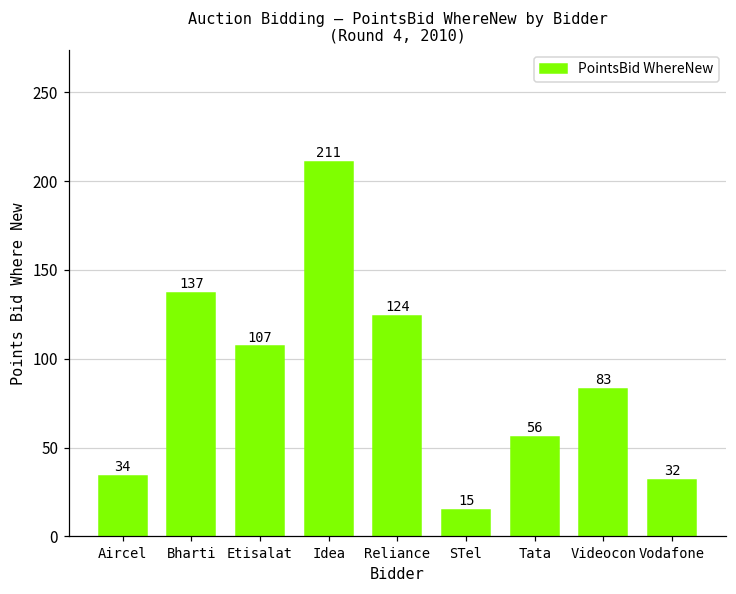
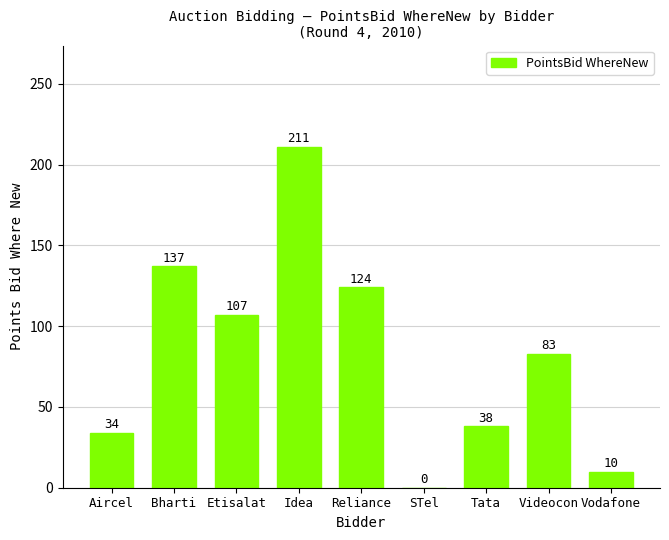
  {
    "Aircel": 34,
    "Bharti": 137,
    "Etisalat": 107,
    "Idea": 211,
    "Reliance": 124,
-   "STel": 15,
-   "Tata": 56,
+   "STel": 0,
+   "Tata": 38,
    "Videocon": 83,
-   "Vodafone": 32
+   "Vodafone": 10
  }
